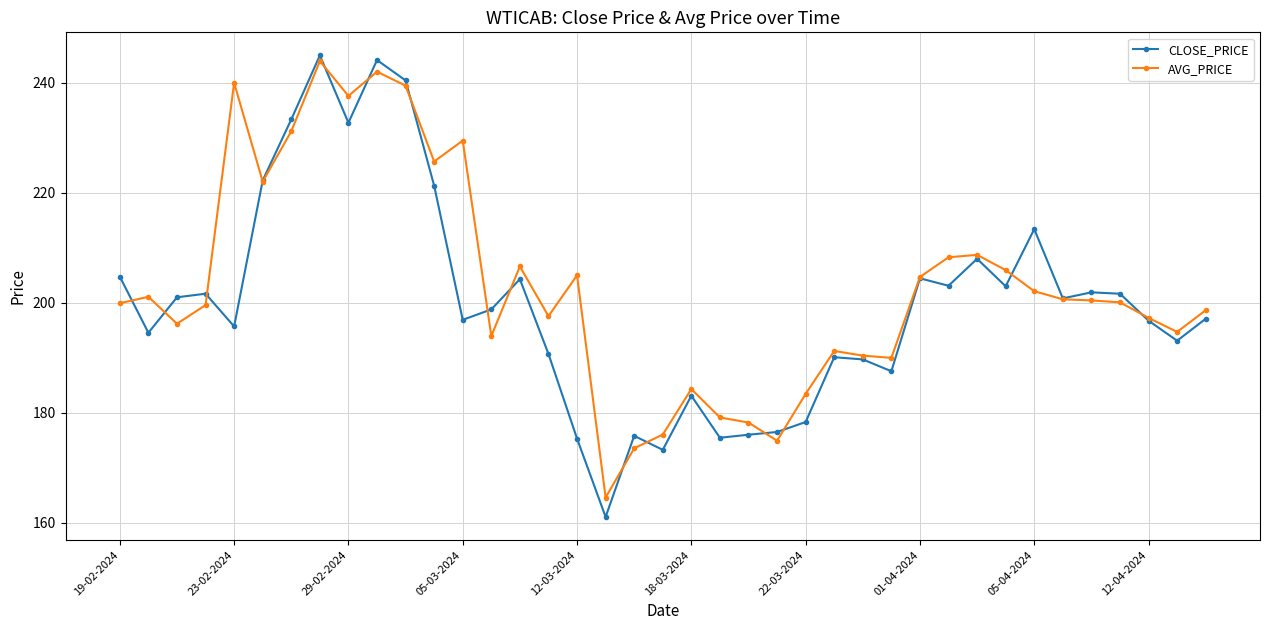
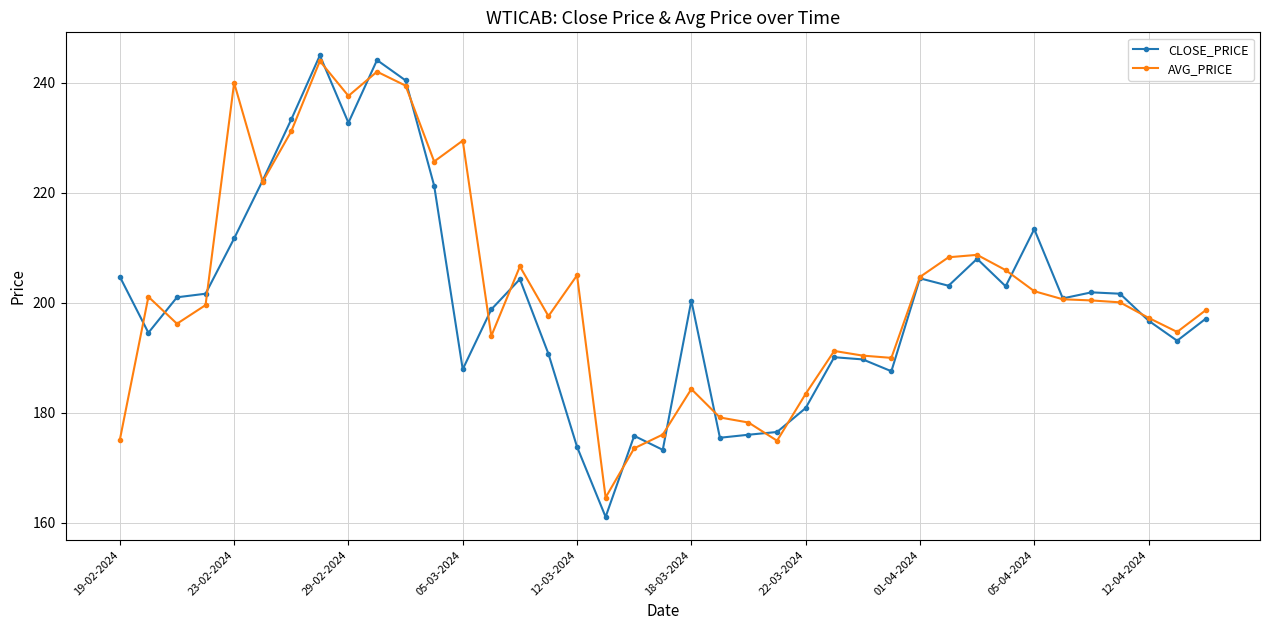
  {
    "CLOSE_PRICE": {
      "19-02-2024": 205,
-     "23-02-2024": 196,
+     "23-02-2024": 212,
      "29-02-2024": 233,
-     "05-03-2024": 197,
-     "12-03-2024": 175,
-     "18-03-2024": 183,
-     "22-03-2024": 178,
+     "05-03-2024": 188,
+     "12-03-2024": 174,
+     "18-03-2024": 200,
+     "22-03-2024": 181,
      "05-04-2024": 213,
      "12-04-2024": 197
    },
    "AVG_PRICE": {
-     "19-02-2024": 200,
+     "19-02-2024": 175,
      "23-02-2024": 240,
      "29-02-2024": 238,
      "05-03-2024": 230,
      "12-03-2024": 205,
      "18-03-2024": 184,
      "22-03-2024": 183,
      "05-04-2024": 202,
      "12-04-2024": 197
    }
  }
